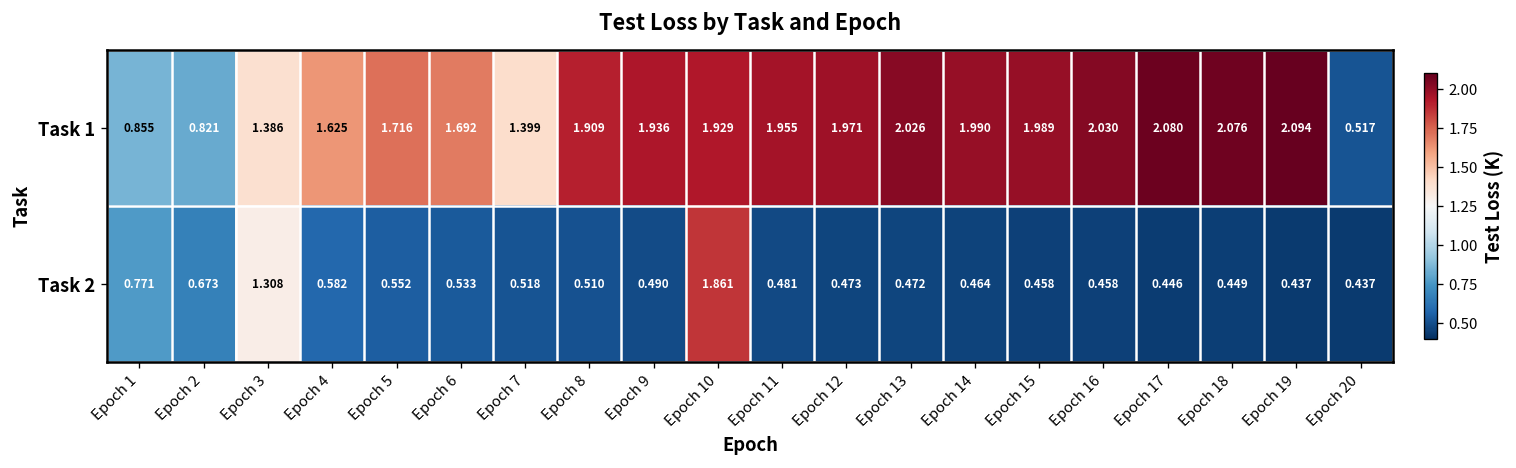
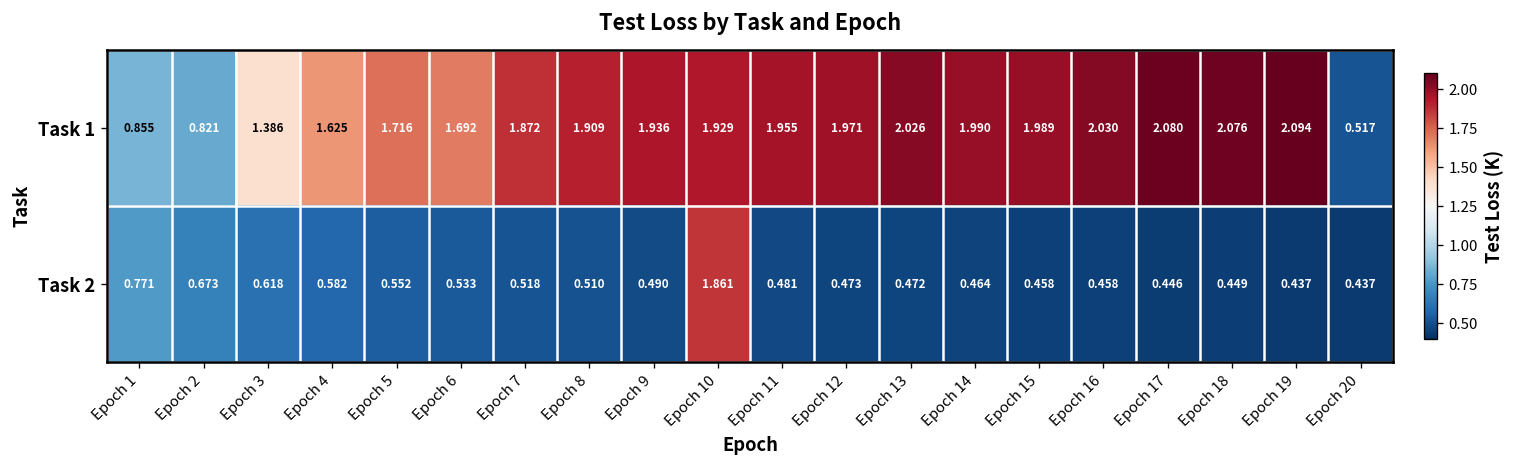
  {
    "Task 1": {
      "Epoch 1": 0.855,
      "Epoch 2": 0.821,
      "Epoch 3": 1.386,
      "Epoch 4": 1.625,
      "Epoch 5": 1.716,
      "Epoch 6": 1.692,
-     "Epoch 7": 1.399,
+     "Epoch 7": 1.872,
      "Epoch 8": 1.909,
      "Epoch 9": 1.936,
      "Epoch 10": 1.929,
      "Epoch 11": 1.955,
      "Epoch 12": 1.971,
      "Epoch 13": 2.026,
      "Epoch 14": 1.990,
      "Epoch 15": 1.989,
      "Epoch 16": 2.030,
      "Epoch 17": 2.080,
      "Epoch 18": 2.076,
      "Epoch 19": 2.094,
      "Epoch 20": 0.517
    },
    "Task 2": {
      "Epoch 1": 0.771,
      "Epoch 2": 0.673,
-     "Epoch 3": 1.308,
+     "Epoch 3": 0.618,
      "Epoch 4": 0.582,
      "Epoch 5": 0.552,
      "Epoch 6": 0.533,
      "Epoch 7": 0.518,
      "Epoch 8": 0.510,
      "Epoch 9": 0.490,
      "Epoch 10": 1.861,
      "Epoch 11": 0.481,
      "Epoch 12": 0.473,
      "Epoch 13": 0.472,
      "Epoch 14": 0.464,
      "Epoch 15": 0.458,
      "Epoch 16": 0.458,
      "Epoch 17": 0.446,
      "Epoch 18": 0.449,
      "Epoch 19": 0.437,
      "Epoch 20": 0.437
    }
  }
